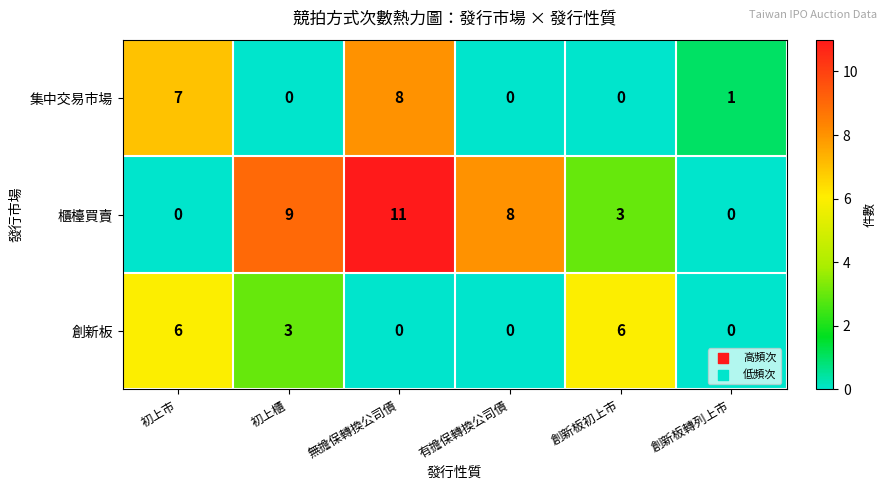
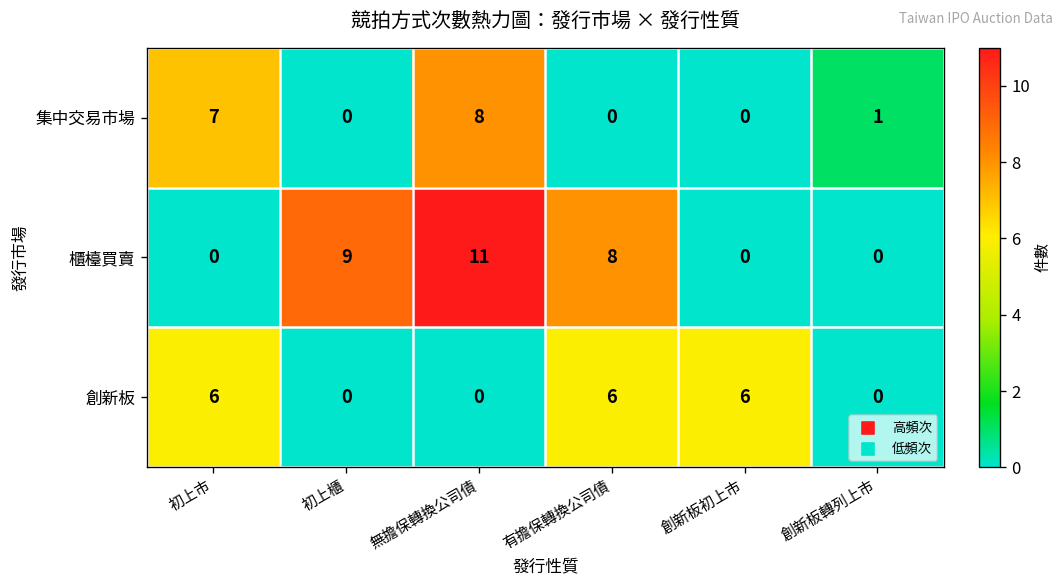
  {
    "集中交易市場": {
      "初上市": 7,
      "初上櫃": 0,
      "無擔保轉換公司債": 8,
      "有擔保轉換公司債": 0,
      "創新板初上市": 0,
      "創新板轉列上市": 1
    },
    "櫃檯買賣": {
      "初上市": 0,
      "初上櫃": 9,
      "無擔保轉換公司債": 11,
      "有擔保轉換公司債": 8,
-     "創新板初上市": 3,
+     "創新板初上市": 0,
      "創新板轉列上市": 0
    },
    "創新板": {
      "初上市": 6,
-     "初上櫃": 3,
+     "初上櫃": 0,
      "無擔保轉換公司債": 0,
-     "有擔保轉換公司債": 0,
+     "有擔保轉換公司債": 6,
      "創新板初上市": 6,
      "創新板轉列上市": 0
    }
  }
